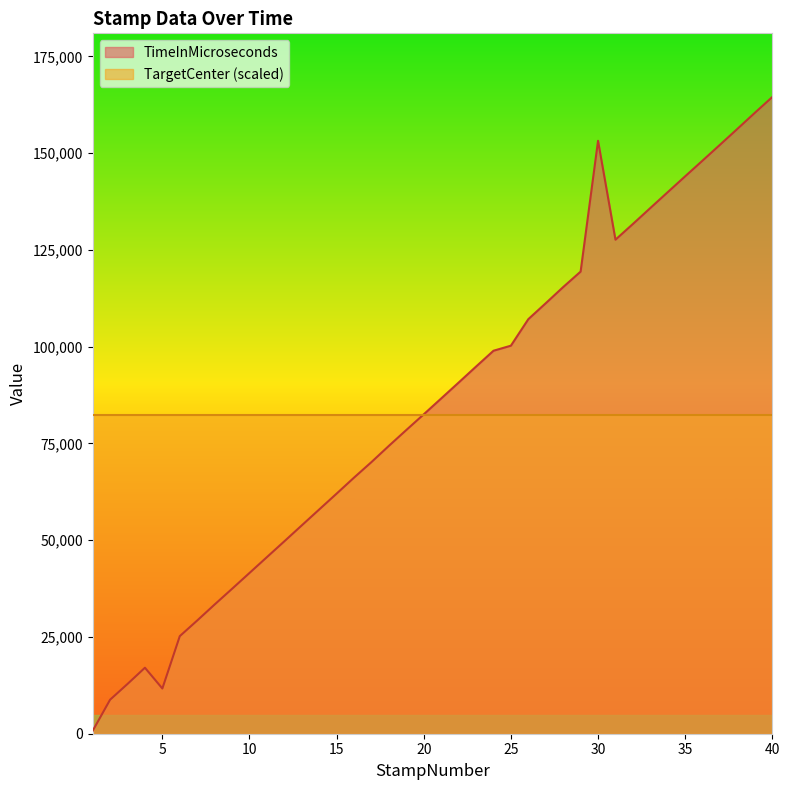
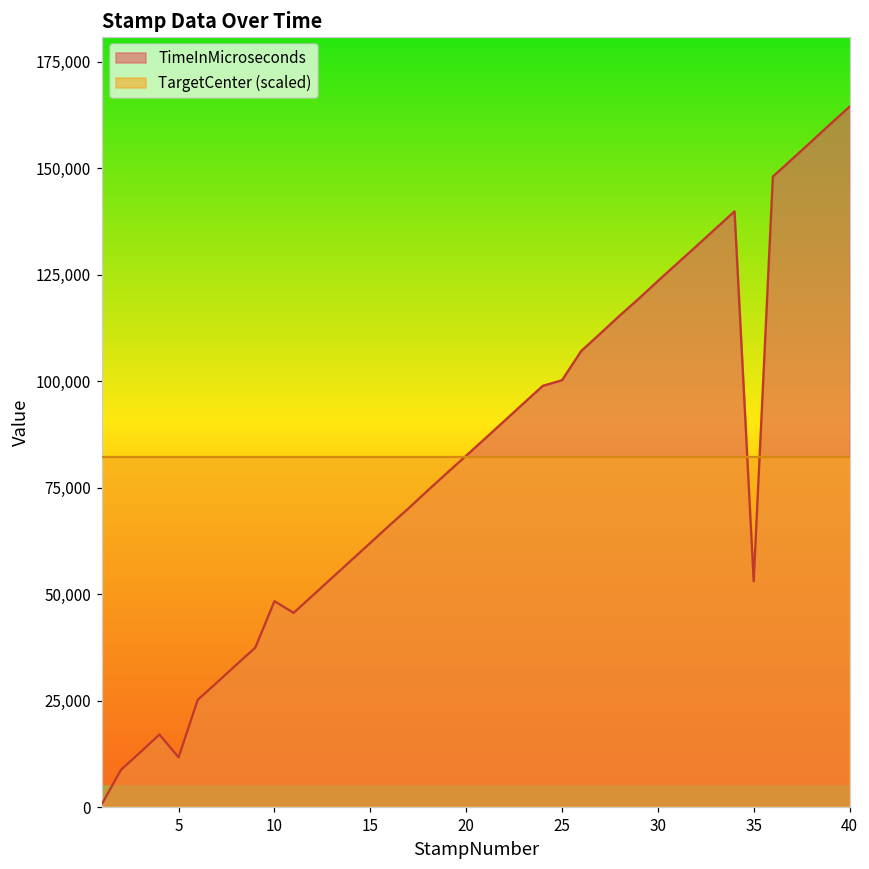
  {
    "TimeInMicroseconds": {
      "5": "12,000",
-     "10": "42,000",
+     "10": "48,000",
      "15": "62,000",
      "25": "100,000",
-     "30": "153,000",
-     "35": "144,000",
+     "30": "124,000",
+     "35": "53,000",
      "40": "164,000"
    },
    "TargetCenter (scaled)": {
      "5": "82,000",
      "10": "82,000",
      "15": "82,000",
      "25": "82,000",
      "30": "82,000",
      "35": "82,000",
      "40": "82,000"
    }
  }
